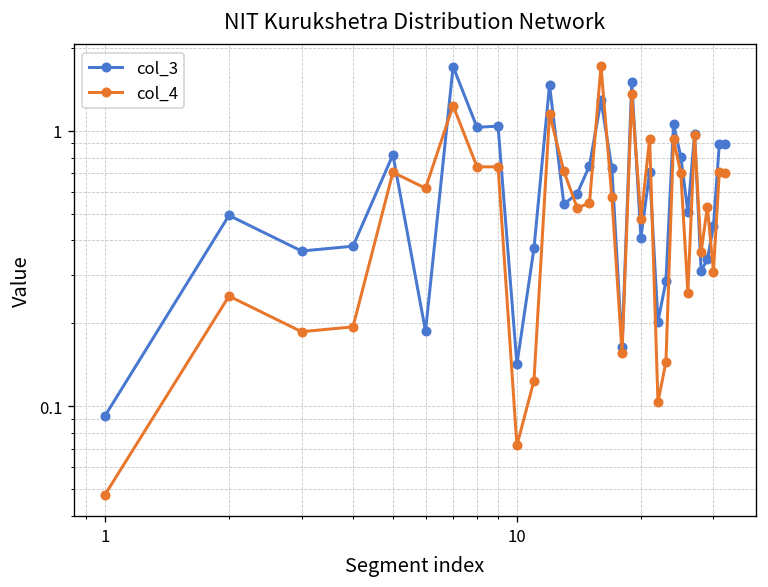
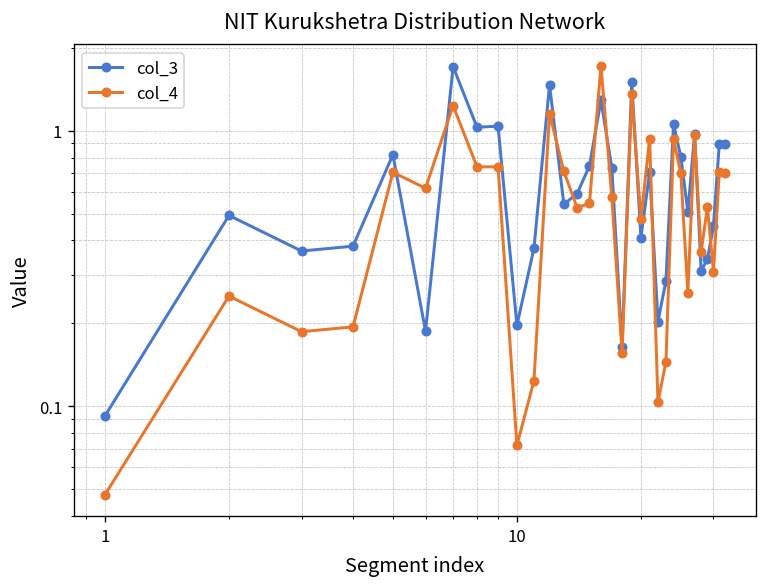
  {
    "col_3": {
      "1": 0.09,
-     "10": 0.14
+     "10": 0.20
    },
    "col_4": {
      "1": 0.048,
      "10": 0.072
    }
  }
